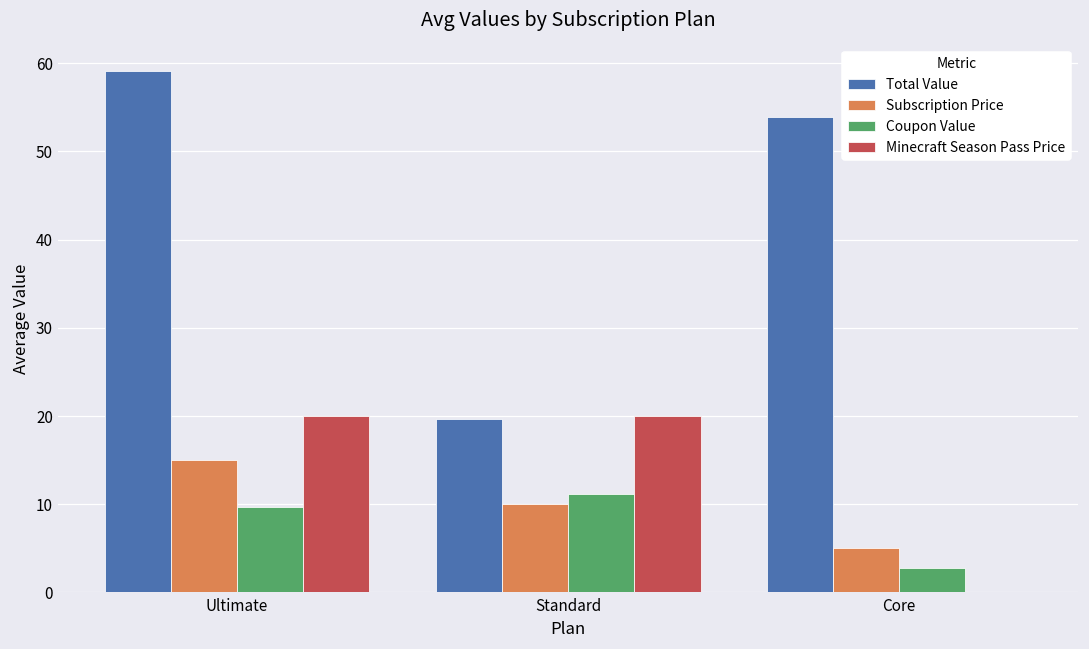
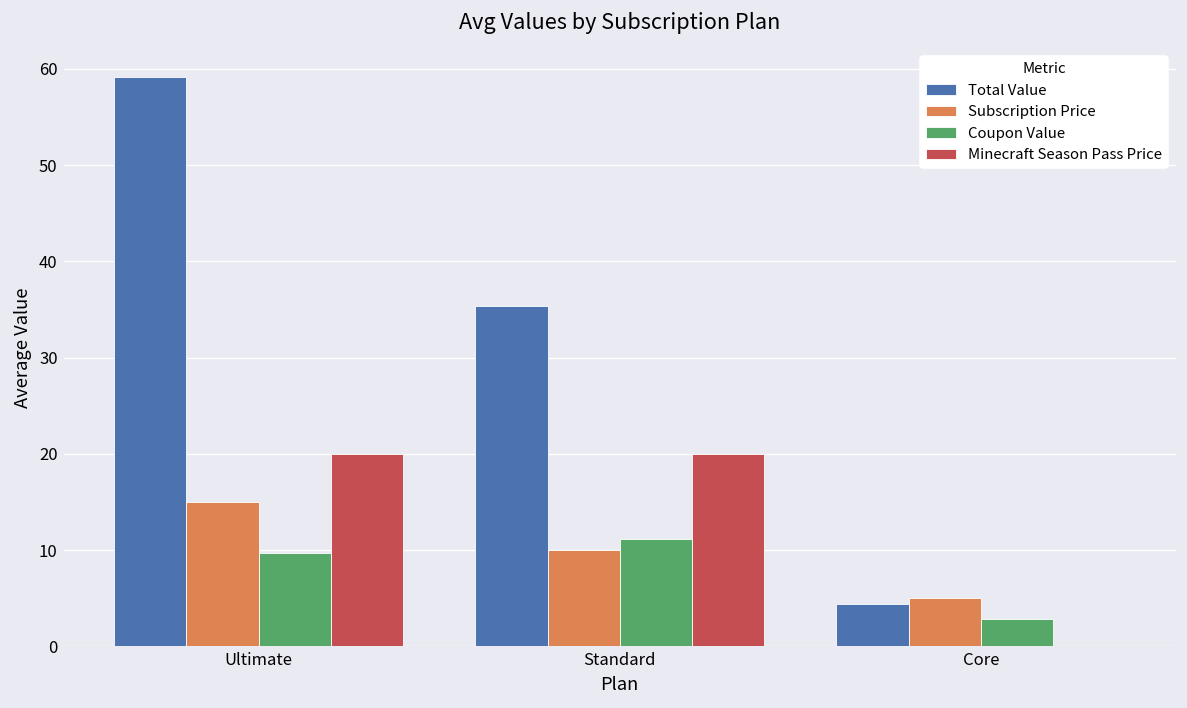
  {
    "Total Value": {
      "Ultimate": 59,
-     "Standard": 20,
-     "Core": 54
+     "Standard": 35,
+     "Core": 4
    },
    "Coupon Value": {
      "Ultimate": 10,
      "Standard": 11,
      "Core": 3
    }
  }
